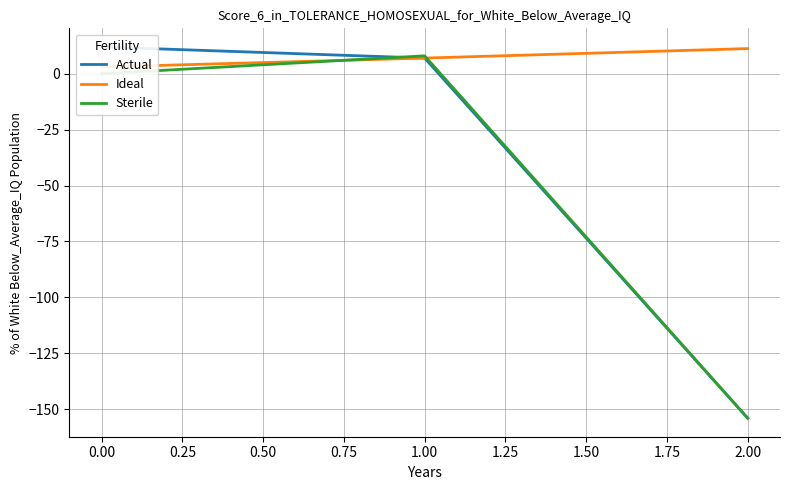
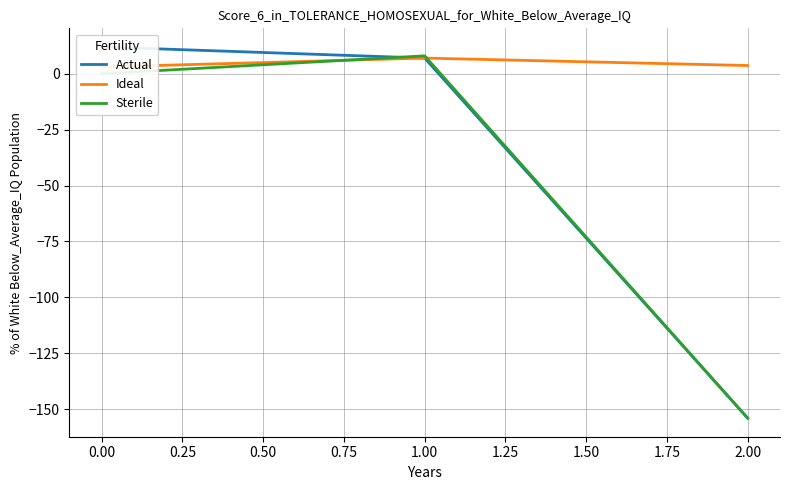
  {
    "Ideal": {
-     "2.00": 11
+     "2.00": 4
    }
  }
